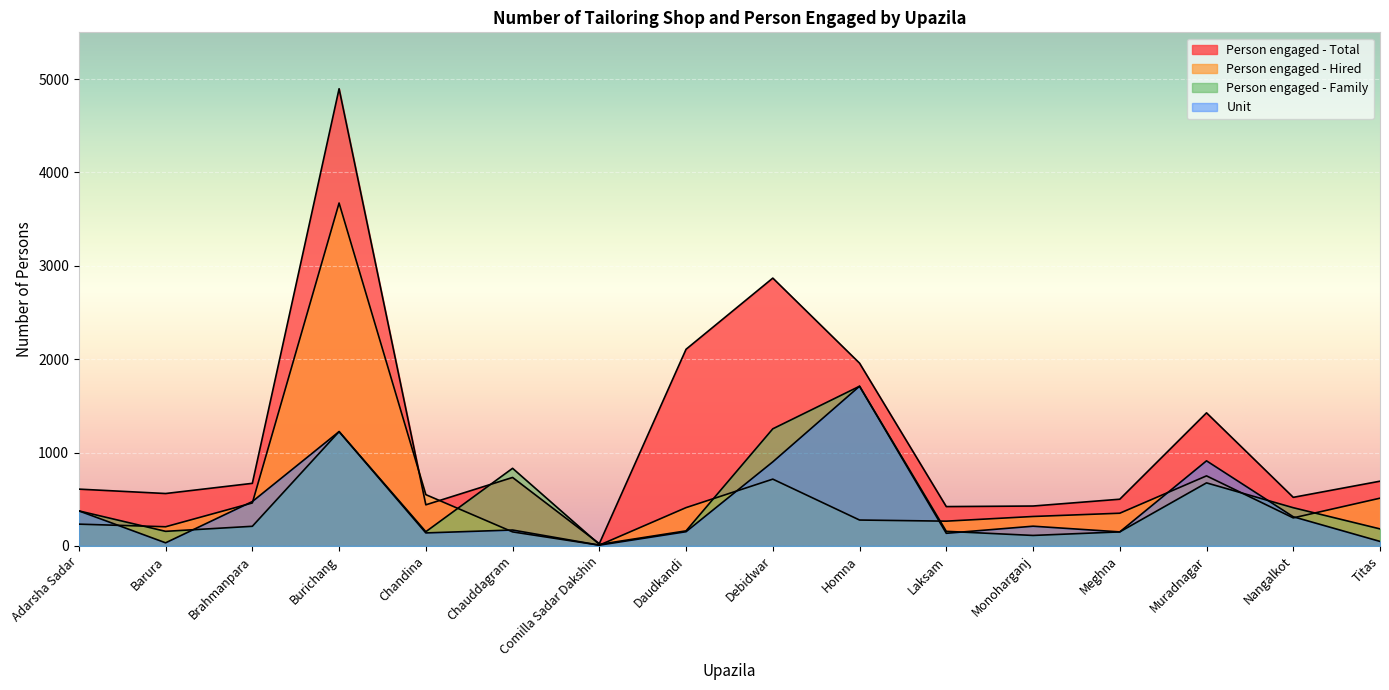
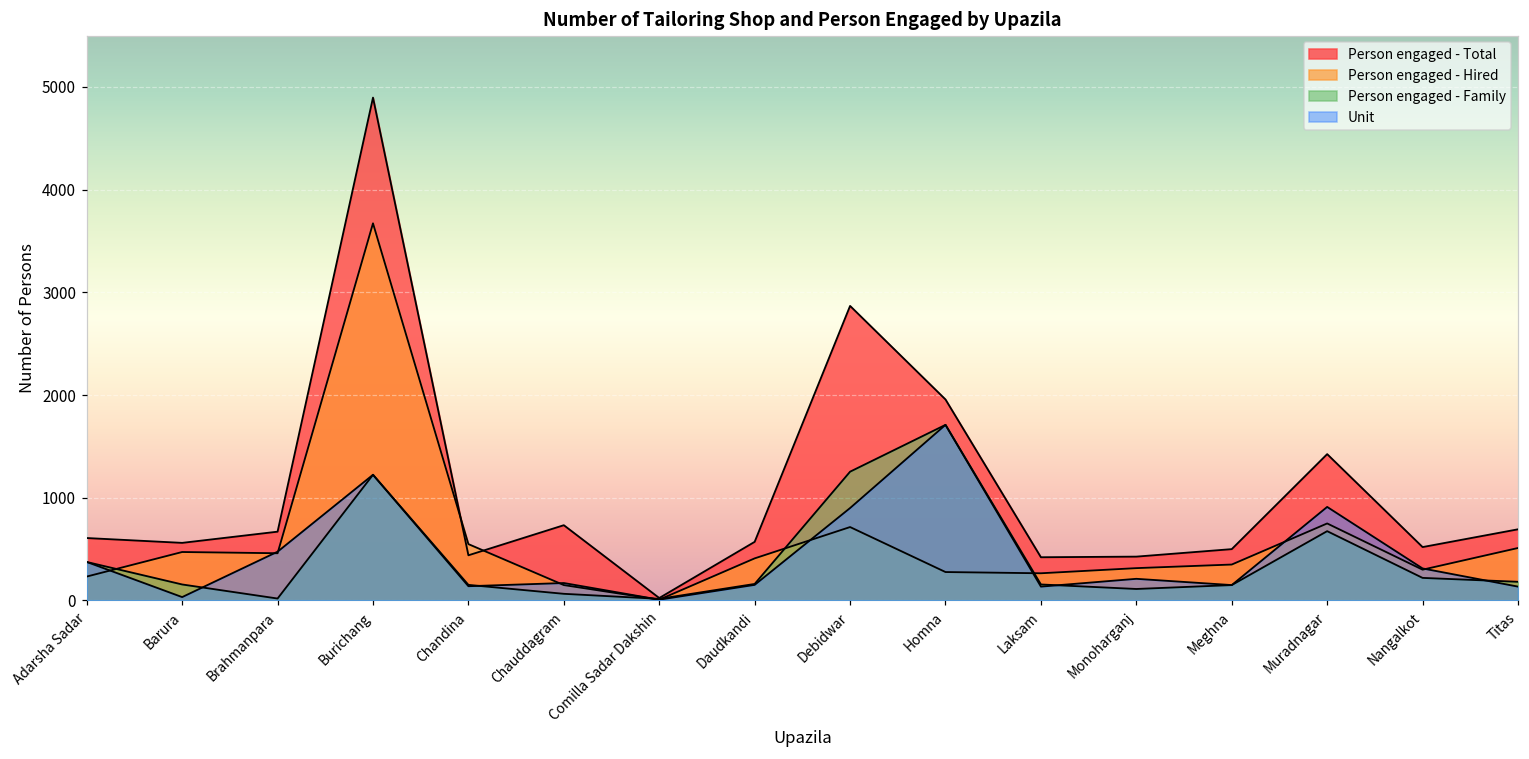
  {
    "Person engaged - Total": {
      "Adarsha Sadar": 600,
      "Barura": 600,
      "Brahmanpara": 700,
      "Burichang": 4900,
      "Chandina": 400,
      "Chauddagram": 700,
-     "Daudkandi": 2100,
+     "Daudkandi": 600,
      "Debidwar": 2900,
      "Homna": 2000,
      "Laksam": 400,
      "Monoharganj": 400,
      "Meghna": 500,
      "Muradnagar": 1400,
      "Nangalkot": 500,
      "Titas": 700
    },
    "Person engaged - Hired": {
      "Adarsha Sadar": 200,
-     "Barura": 200,
+     "Barura": 500,
      "Burichang": 3700,
      "Chandina": 500,
      "Daudkandi": 400,
      "Debidwar": 700,
      "Homna": 300,
      "Laksam": 300,
      "Monoharganj": 300,
      "Meghna": 400,
      "Muradnagar": 800,
      "Titas": 500
    },
    "Person engaged - Family": {
      "Barura": 200,
-     "Brahmanpara": 200,
-     "Chauddagram": 800,
+     "Brahmanpara": 0,
+     "Chauddagram": 100,
      "Debidwar": 1300,
      "Monoharganj": 100,
      "Muradnagar": 700,
-     "Nangalkot": 400,
+     "Nangalkot": 200,
      "Titas": 200
    },
    "Unit": {
      "Barura": 0,
      "Debidwar": 900,
      "Monoharganj": 200,
      "Muradnagar": 900,
-     "Titas": 0
+     "Titas": 100
    }
  }
